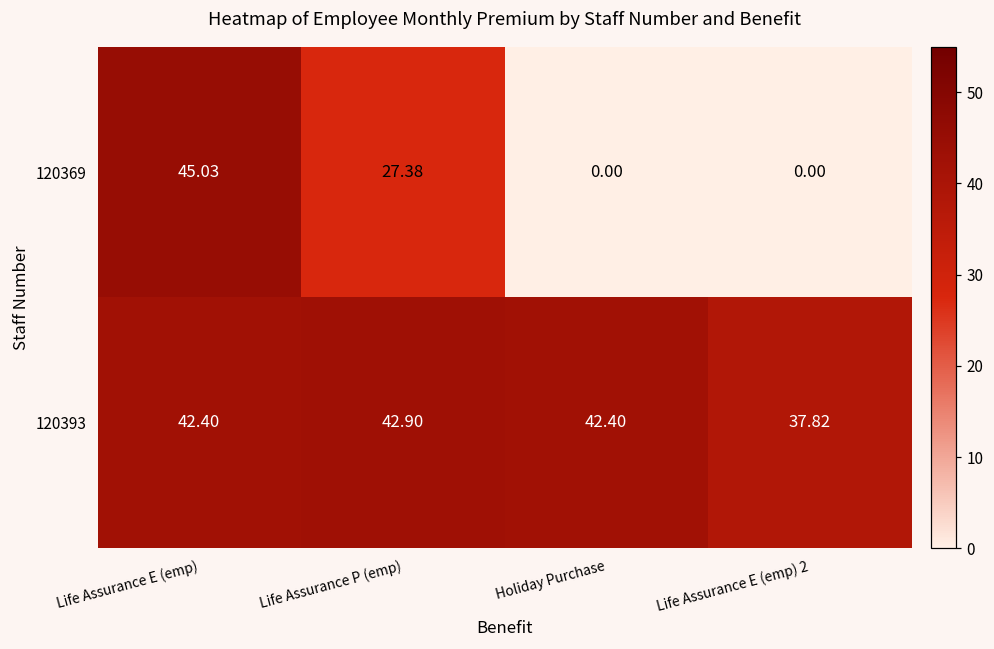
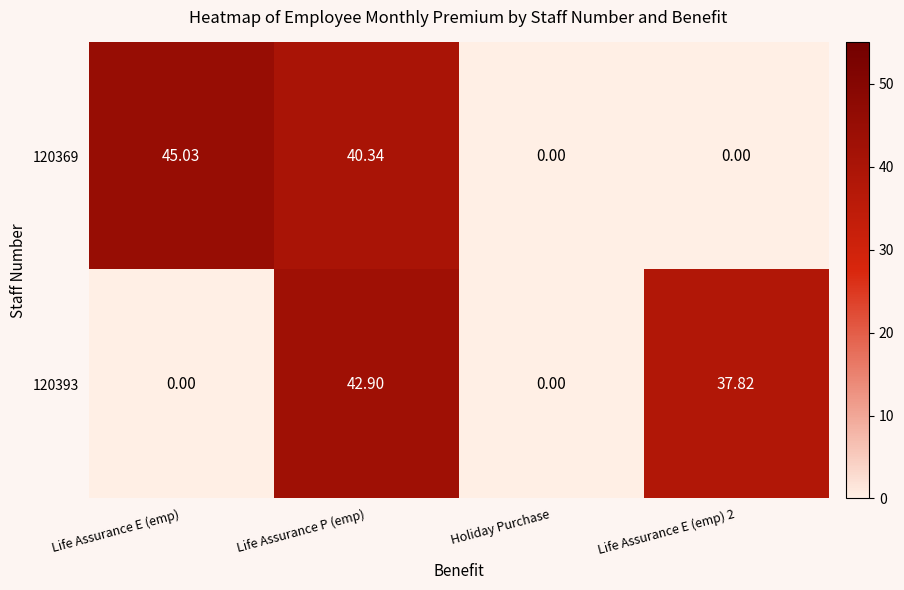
  {
    "120369": {
      "Life Assurance E (emp)": 45.03,
-     "Life Assurance P (emp)": 27.38,
+     "Life Assurance P (emp)": 40.34,
      "Holiday Purchase": 0.00,
      "Life Assurance E (emp) 2": 0.00
    },
    "120393": {
-     "Life Assurance E (emp)": 42.40,
+     "Life Assurance E (emp)": 0.00,
      "Life Assurance P (emp)": 42.90,
-     "Holiday Purchase": 42.40,
+     "Holiday Purchase": 0.00,
      "Life Assurance E (emp) 2": 37.82
    }
  }
